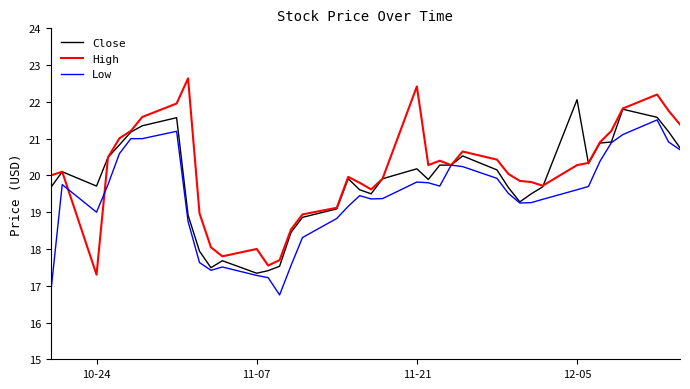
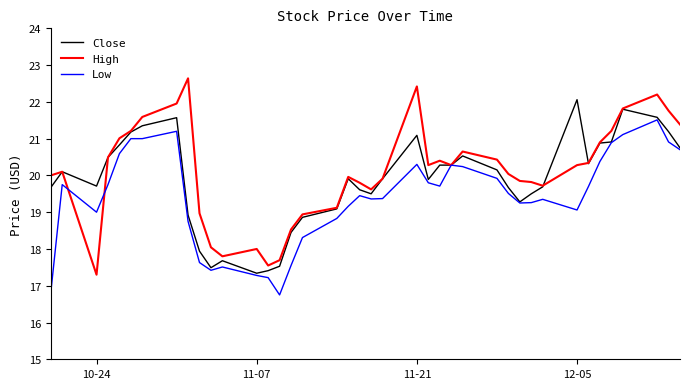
  {
    "Close": {
      "10-24": 19.7,
-     "11-21": 20.2,
+     "11-21": 21.1,
      "12-05": 22.1
    },
    "High": {
      "10-24": 17.3,
      "11-07": 18.0,
      "11-21": 22.4,
      "12-05": 20.3
    },
    "Low": {
      "10-24": 19.0,
-     "11-21": 19.8,
-     "12-05": 19.6
+     "11-21": 20.3,
+     "12-05": 19.1
    }
  }
